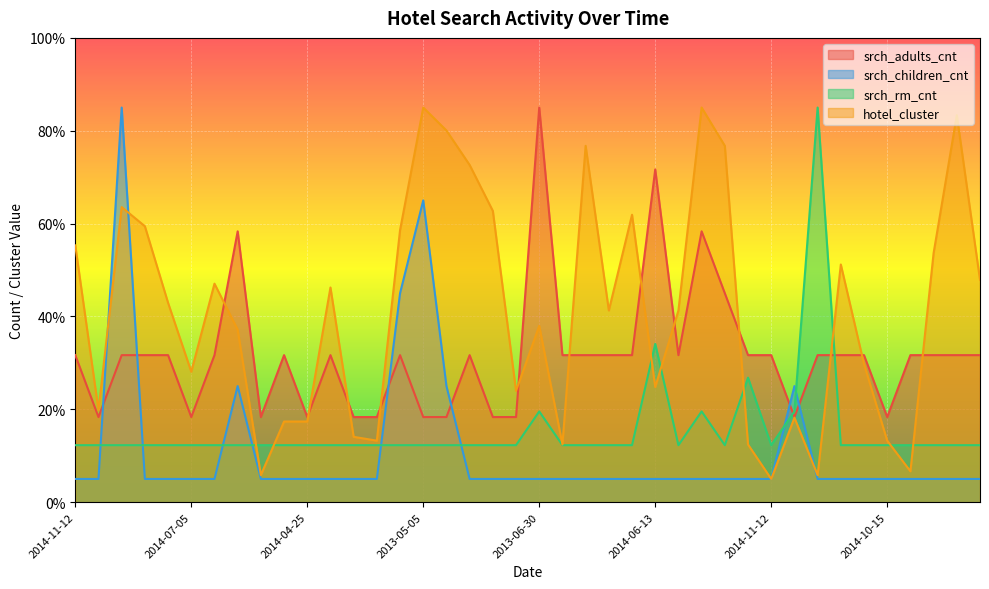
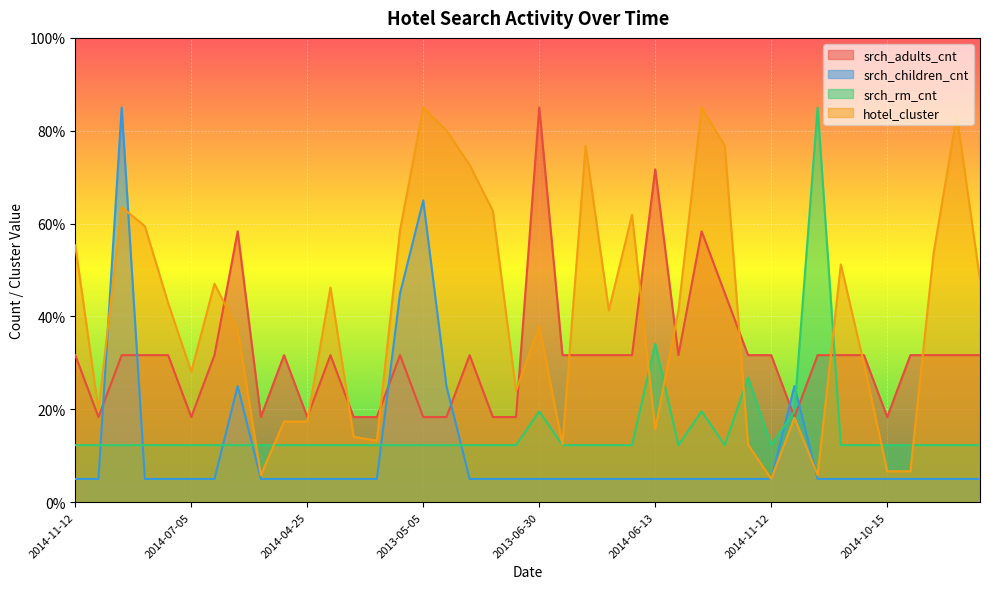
  {
    "srch_adults_cnt": {
      "2014-07-05": "18%",
      "2014-04-25": "18%",
      "2013-05-05": "18%",
      "2013-06-30": "85%",
      "2014-06-13": "72%",
      "2014-10-15": "18%"
    },
    "srch_children_cnt": {
      "2014-07-05": "5%",
      "2014-04-25": "5%",
      "2013-05-05": "65%",
      "2013-06-30": "5%",
      "2014-06-13": "5%",
      "2014-10-15": "5%"
    },
    "srch_rm_cnt": {
      "2014-07-05": "12%",
      "2014-04-25": "12%",
      "2013-05-05": "12%",
      "2013-06-30": "20%",
      "2014-06-13": "34%",
      "2014-10-15": "12%"
    },
    "hotel_cluster": {
      "2014-07-05": "28%",
      "2014-04-25": "17%",
      "2013-05-05": "85%",
      "2013-06-30": "38%",
-     "2014-06-13": "25%",
-     "2014-10-15": "13%"
+     "2014-06-13": "16%",
+     "2014-10-15": "7%"
    }
  }
